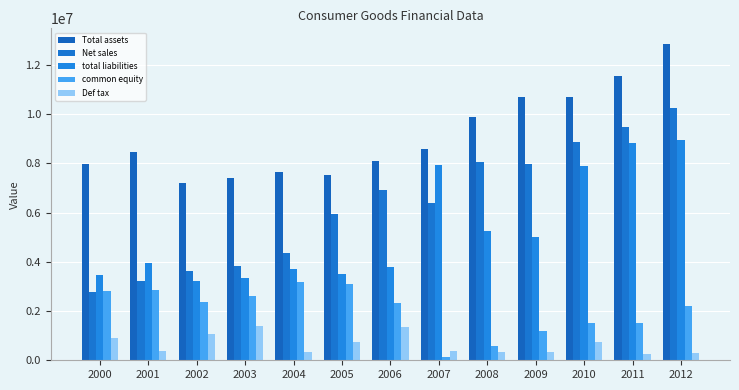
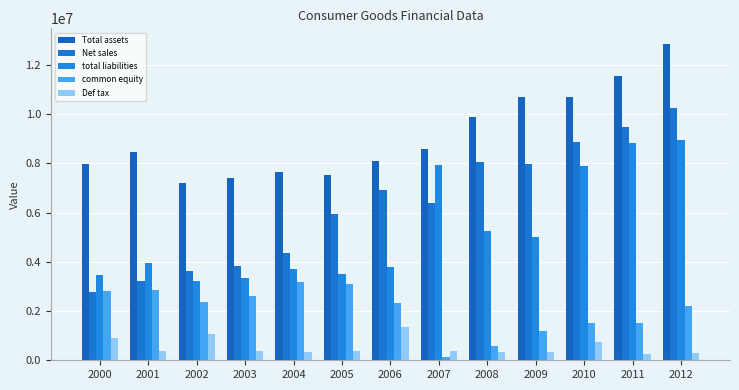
  {
    "Def tax": {
      "2000": 900000,
      "2001": 400000,
      "2002": 1100000,
-     "2003": 1400000,
+     "2003": 400000,
      "2004": 400000,
-     "2005": 700000,
+     "2005": 400000,
      "2006": 1400000,
      "2007": 400000,
      "2008": 300000,
      "2009": 300000,
      "2010": 800000,
      "2011": 300000,
      "2012": 300000
    }
  }
